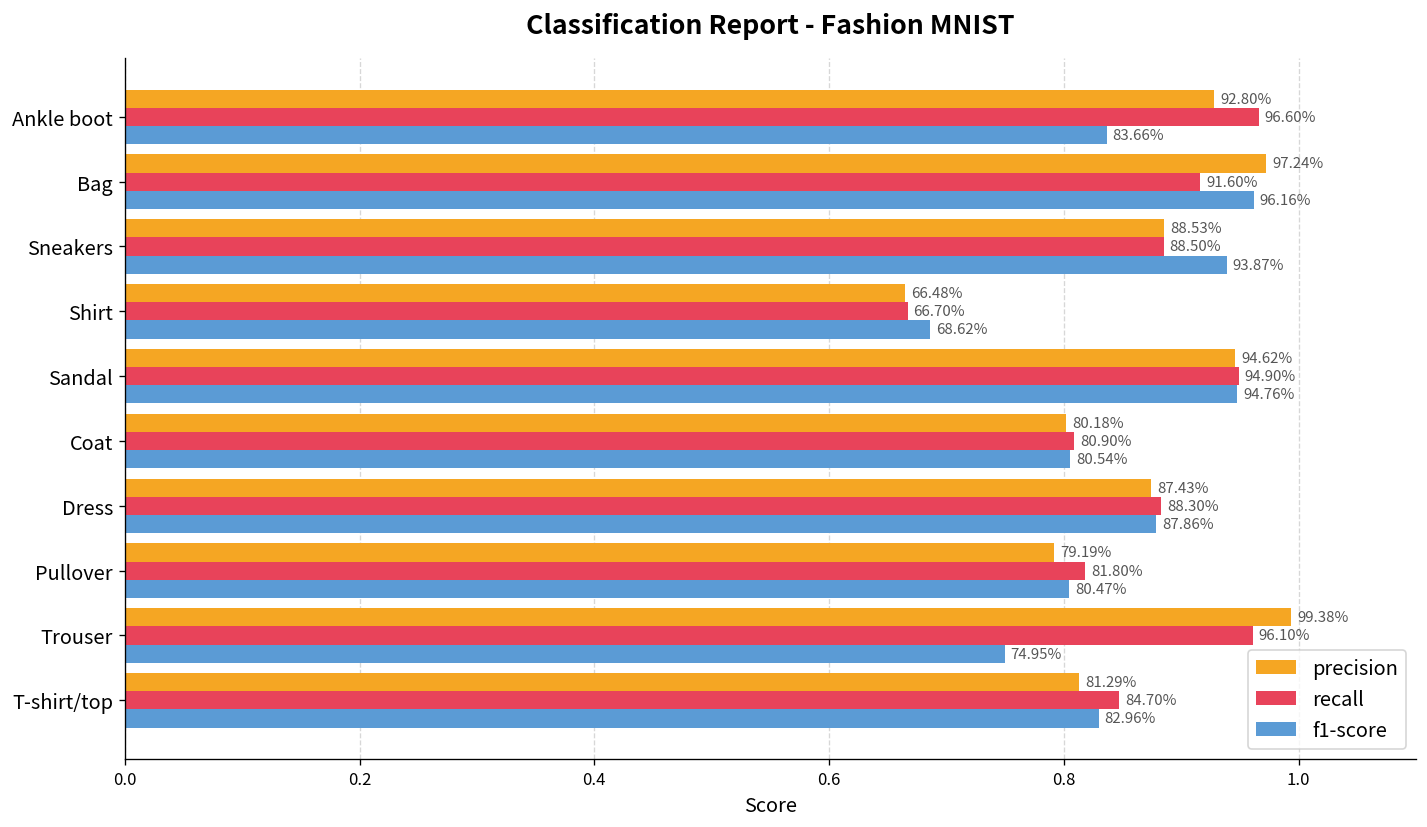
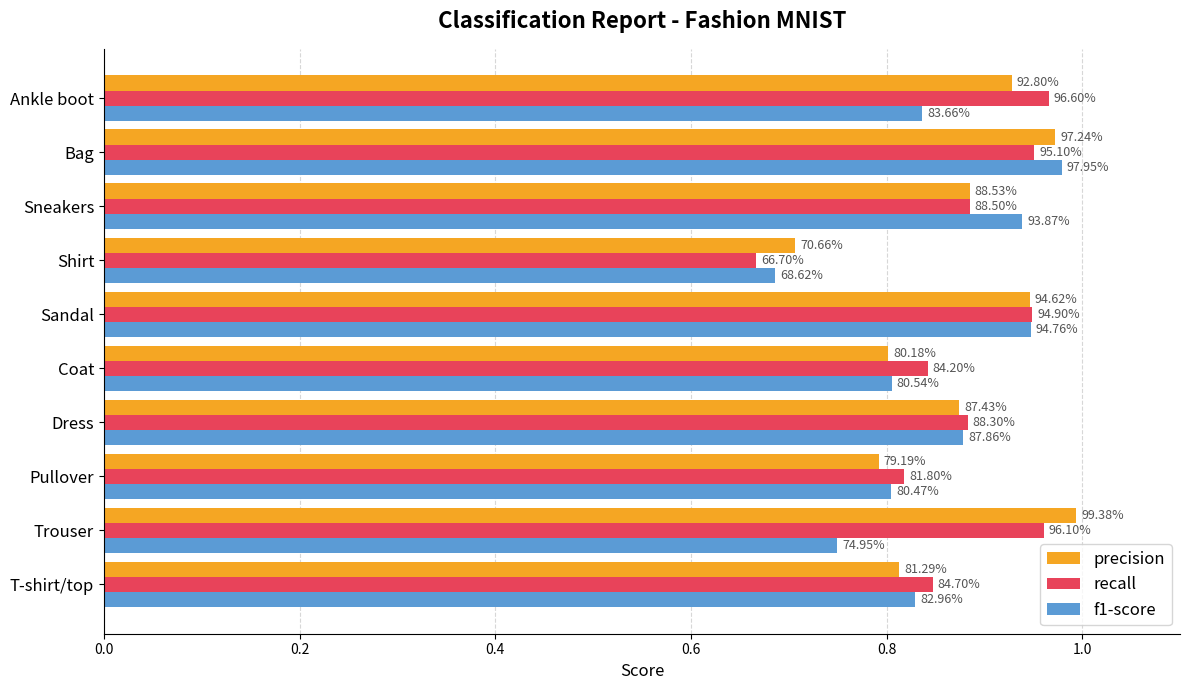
  {
    "precision": {
      "Ankle boot": "92.80%",
      "Bag": "97.24%",
      "Sneakers": "88.53%",
-     "Shirt": "66.48%",
+     "Shirt": "70.66%",
      "Sandal": "94.62%",
      "Coat": "80.18%",
      "Dress": "87.43%",
      "Pullover": "79.19%",
      "Trouser": "99.38%",
      "T-shirt/top": "81.29%"
    },
    "recall": {
      "Ankle boot": "96.60%",
-     "Bag": "91.60%",
+     "Bag": "95.10%",
      "Sneakers": "88.50%",
      "Shirt": "66.70%",
      "Sandal": "94.90%",
-     "Coat": "80.90%",
+     "Coat": "84.20%",
      "Dress": "88.30%",
      "Pullover": "81.80%",
      "Trouser": "96.10%",
      "T-shirt/top": "84.70%"
    },
    "f1-score": {
      "Ankle boot": "83.66%",
-     "Bag": "96.16%",
+     "Bag": "97.95%",
      "Sneakers": "93.87%",
      "Shirt": "68.62%",
      "Sandal": "94.76%",
      "Coat": "80.54%",
      "Dress": "87.86%",
      "Pullover": "80.47%",
      "Trouser": "74.95%",
      "T-shirt/top": "82.96%"
    }
  }
